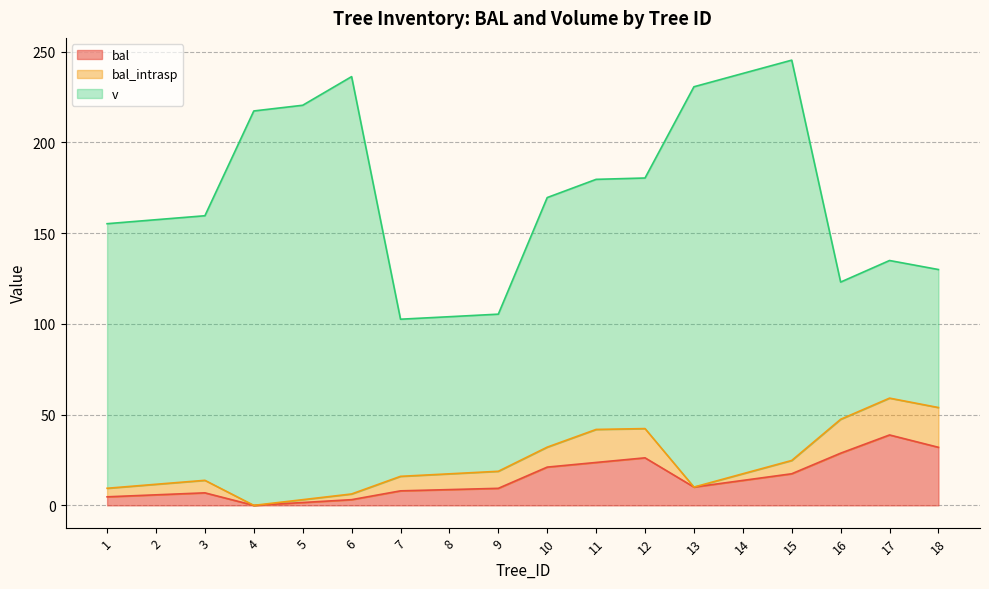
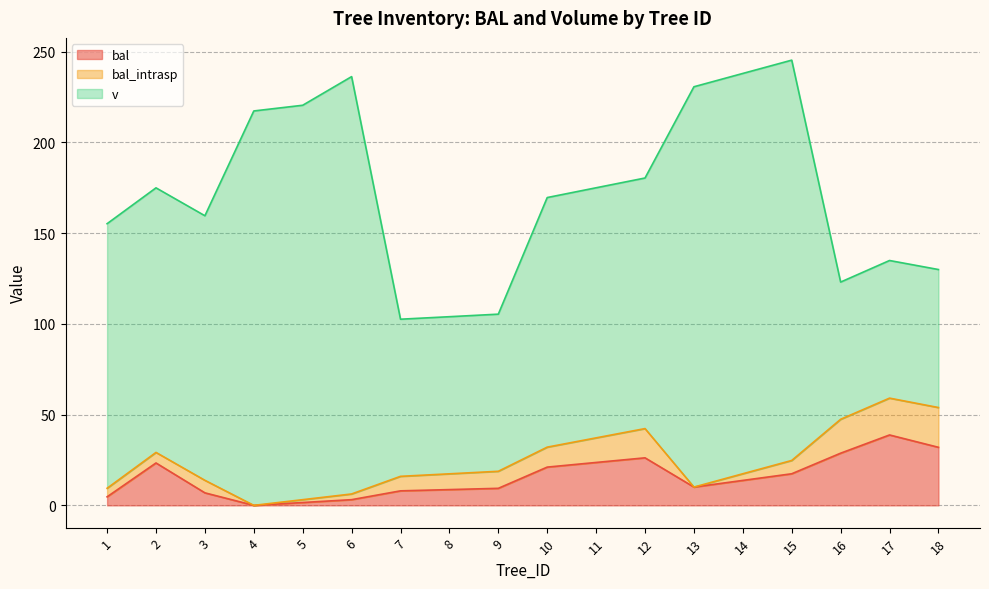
  {
    "bal": {
      "1": 5,
-     "2": 6,
+     "2": 23,
      "3": 7,
      "5": 2,
      "6": 3,
      "7": 8,
      "8": 9,
      "9": 9,
      "10": 21,
      "11": 24,
      "12": 26,
      "14": 14,
      "15": 17,
      "16": 29,
      "17": 39,
      "18": 32
    },
    "bal_intrasp": {
      "1": 5,
      "2": 6,
      "3": 7,
      "5": 2,
      "6": 3,
      "7": 8,
      "8": 9,
      "9": 9,
      "10": 11,
-     "11": 18,
+     "11": 14,
      "12": 16,
      "14": 4,
      "15": 7,
      "16": 19,
      "17": 20,
      "18": 22
    },
    "v": {
      "1": 146,
      "2": 146,
      "3": 146,
      "4": 217,
      "5": 217,
      "6": 230,
      "7": 87,
      "8": 87,
      "9": 87,
      "10": 138,
      "11": 138,
      "12": 138,
      "13": 221,
      "14": 221,
      "15": 221,
      "16": 76,
      "17": 76,
      "18": 76
    }
  }
